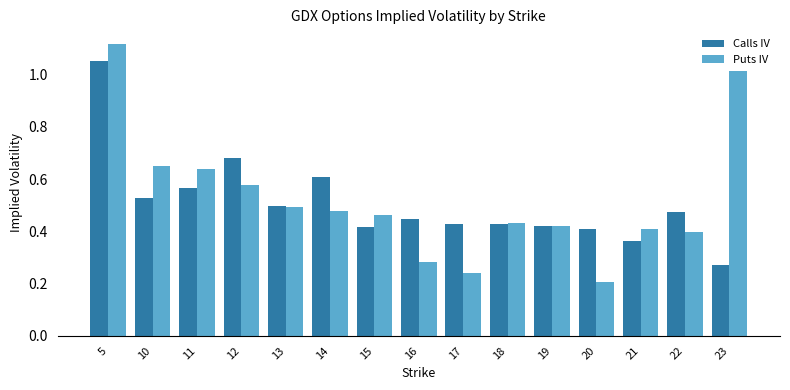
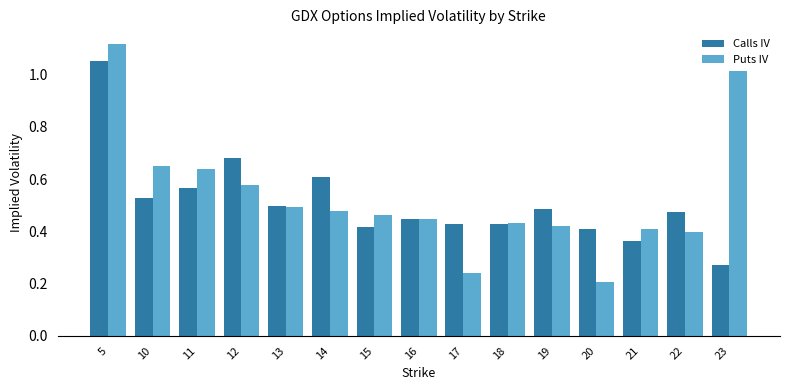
  {
    "Calls IV": {
      "5": 1.05,
      "10": 0.53,
      "11": 0.57,
      "12": 0.68,
      "13": 0.50,
      "14": 0.61,
      "15": 0.42,
      "16": 0.45,
      "17": 0.43,
      "18": 0.43,
-     "19": 0.42,
+     "19": 0.49,
      "20": 0.41,
      "21": 0.36,
      "22": 0.47,
      "23": 0.27
    },
    "Puts IV": {
      "5": 1.12,
      "10": 0.65,
      "11": 0.64,
      "12": 0.58,
      "13": 0.49,
      "14": 0.48,
      "15": 0.46,
-     "16": 0.28,
+     "16": 0.45,
      "17": 0.24,
      "18": 0.43,
      "19": 0.42,
      "20": 0.21,
      "21": 0.41,
      "22": 0.40,
      "23": 1.01
    }
  }
